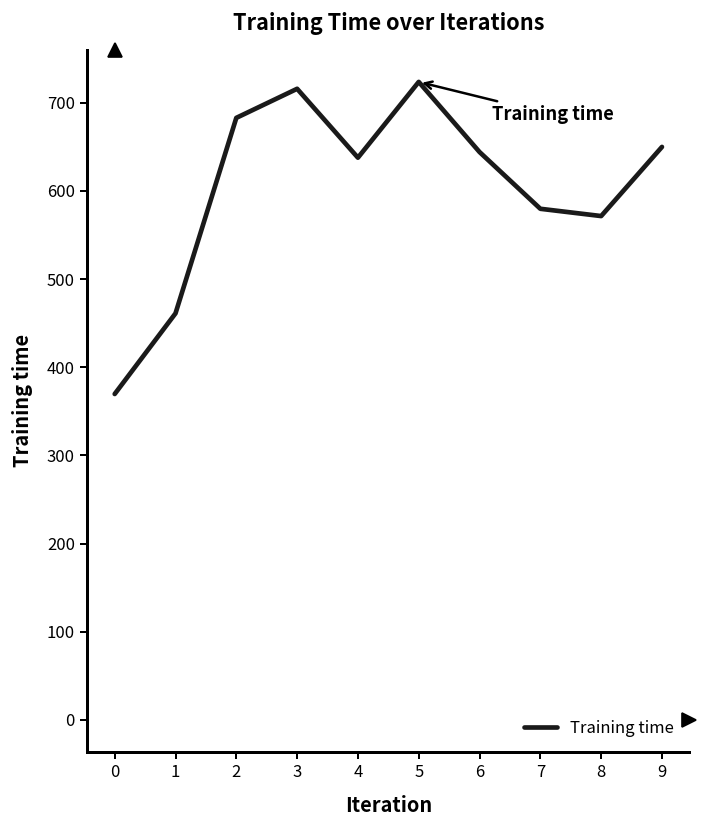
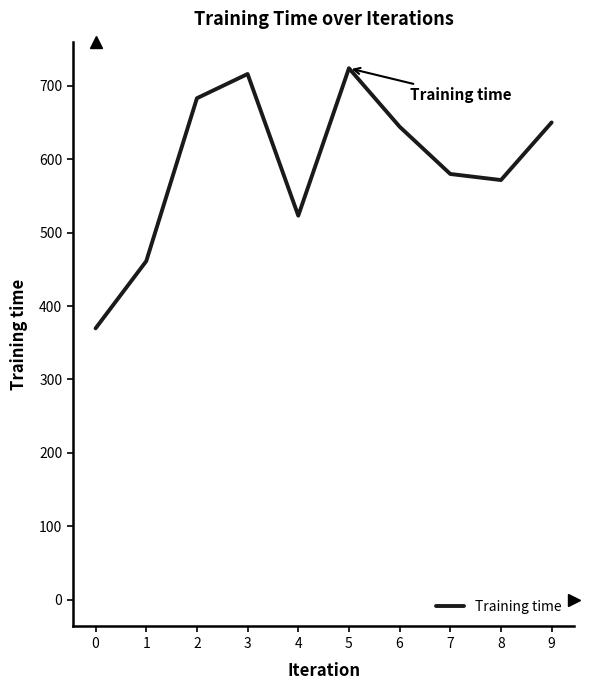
  {
    "0": 370,
    "1": 460,
    "2": 680,
    "3": 720,
-   "4": 640,
+   "4": 520,
    "5": 720,
    "6": 640,
    "7": 580,
    "8": 570,
    "9": 650
  }
